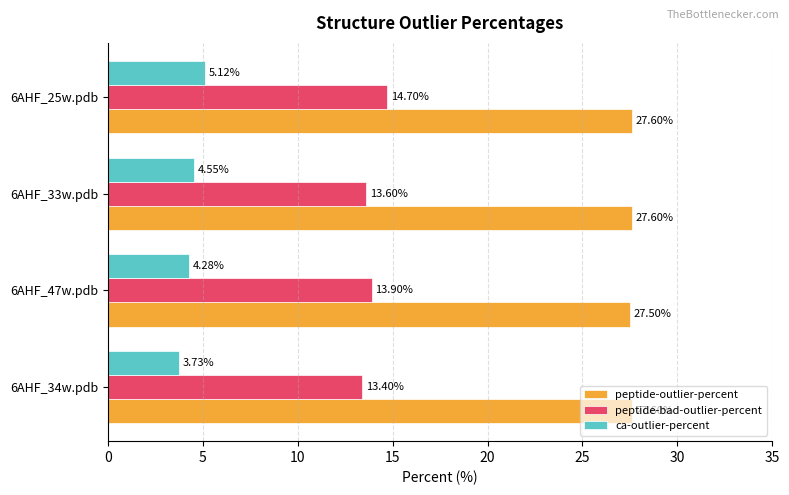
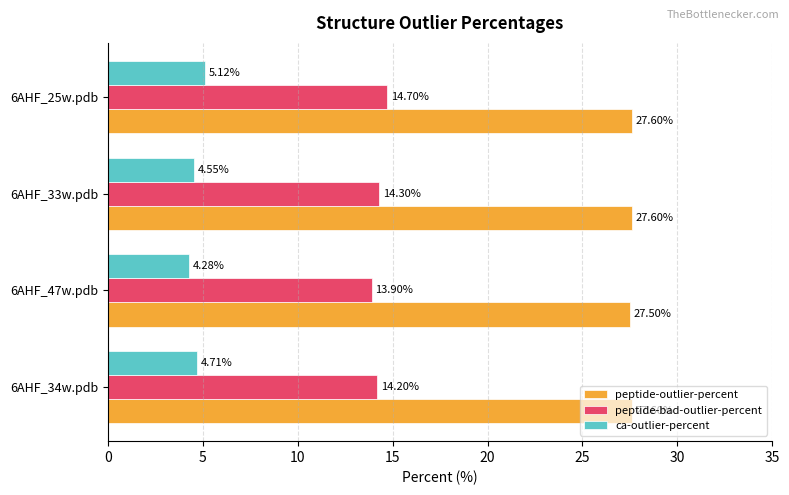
  {
    "peptide-outlier-percent": {
      "6AHF_25w.pdb": "27.60%",
      "6AHF_33w.pdb": "27.60%",
      "6AHF_47w.pdb": "27.50%"
    },
    "peptide-bad-outlier-percent": {
      "6AHF_25w.pdb": "14.70%",
-     "6AHF_33w.pdb": "13.60%",
+     "6AHF_33w.pdb": "14.30%",
      "6AHF_47w.pdb": "13.90%",
-     "6AHF_34w.pdb": "13.40%"
+     "6AHF_34w.pdb": "14.20%"
    },
    "ca-outlier-percent": {
      "6AHF_25w.pdb": "5.12%",
      "6AHF_33w.pdb": "4.55%",
      "6AHF_47w.pdb": "4.28%",
-     "6AHF_34w.pdb": "3.73%"
+     "6AHF_34w.pdb": "4.71%"
    }
  }
